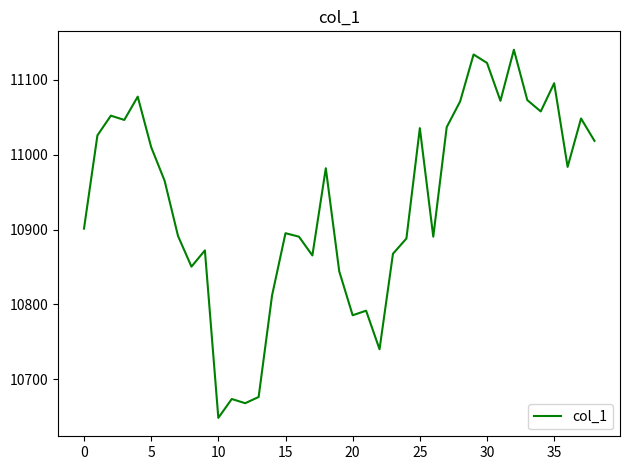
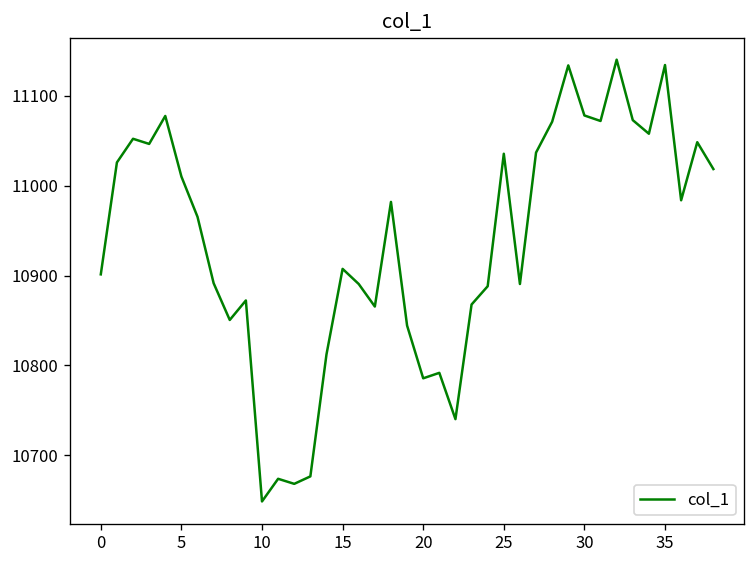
  {
    "0": 10900,
    "5": 11010,
    "10": 10650,
-   "15": 10900,
+   "15": 10910,
    "20": 10790,
    "25": 11040,
-   "30": 11120,
-   "35": 11100
+   "30": 11080,
+   "35": 11130
  }
